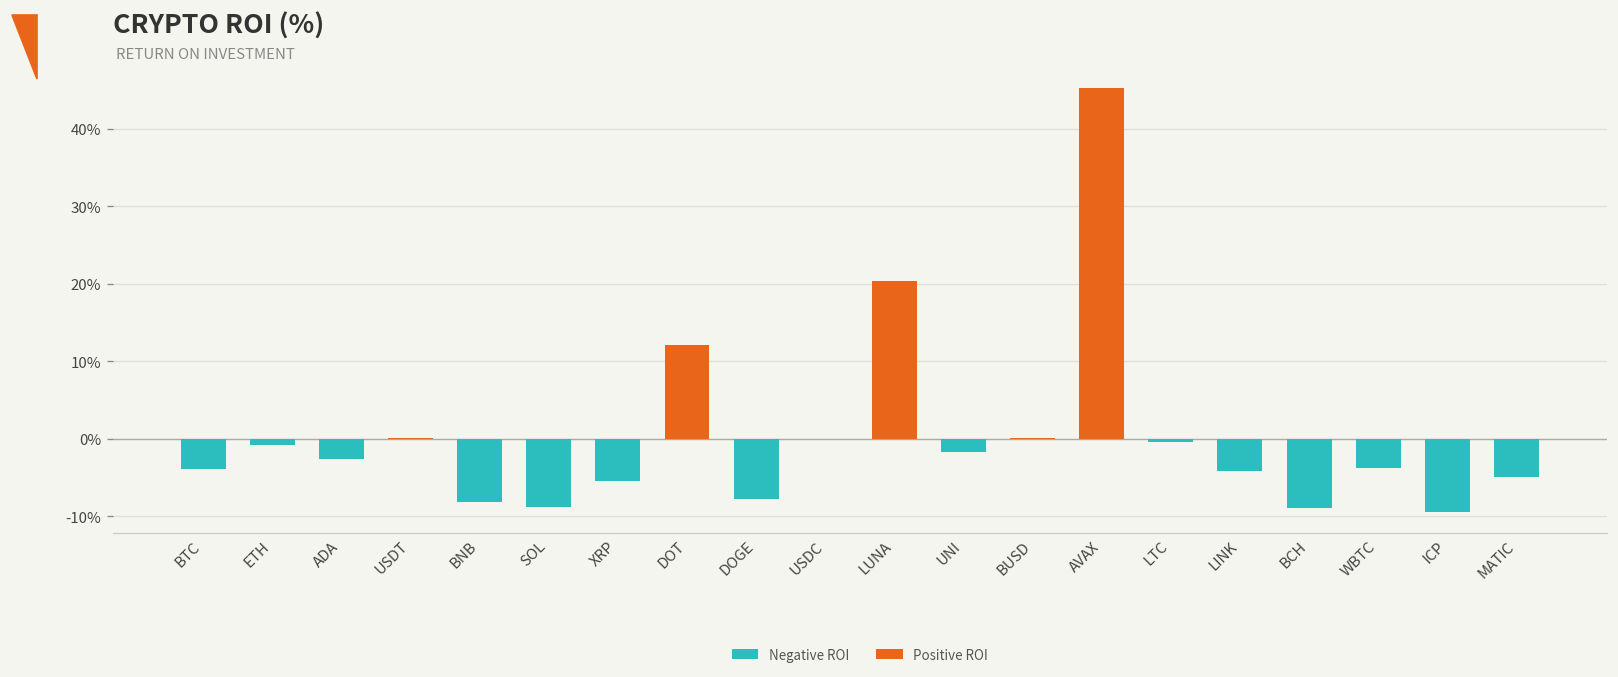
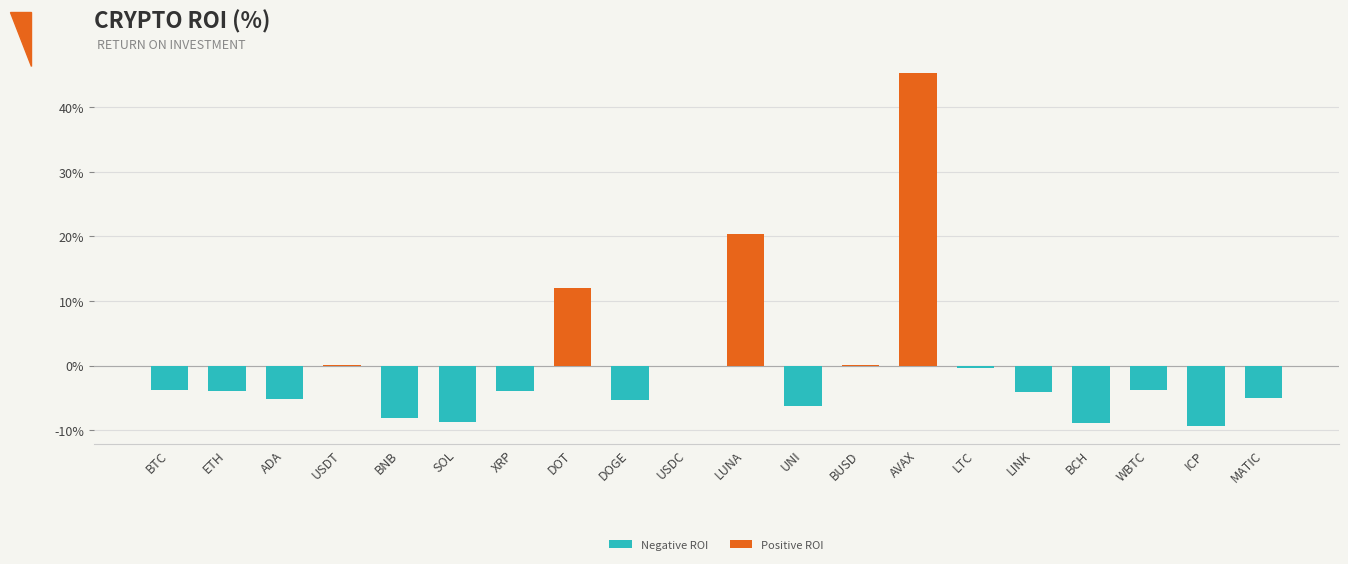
  {
    "Negative ROI": {
      "BTC": "-4%",
-     "ETH": "-1%",
-     "ADA": "-3%",
+     "ETH": "-4%",
+     "ADA": "-5%",
      "USDT": "0%",
      "BNB": "-8%",
      "SOL": "-9%",
-     "XRP": "-5%",
+     "XRP": "-4%",
      "DOT": "0%",
-     "DOGE": "-8%",
+     "DOGE": "-5%",
      "LUNA": "0%",
-     "UNI": "-2%",
+     "UNI": "-6%",
      "BUSD": "0%",
      "AVAX": "0%",
      "LTC": "0%",
      "LINK": "-4%",
      "BCH": "-9%",
      "WBTC": "-4%",
      "ICP": "-9%",
      "MATIC": "-5%"
    },
    "Positive ROI": {
      "BTC": "0%",
      "ETH": "0%",
      "ADA": "0%",
      "BNB": "0%",
      "SOL": "0%",
      "XRP": "0%",
      "DOT": "12%",
      "DOGE": "0%",
      "USDC": "0%",
      "LUNA": "20%",
      "UNI": "0%",
      "AVAX": "45%",
      "LTC": "0%",
      "LINK": "0%",
      "BCH": "0%",
      "WBTC": "0%",
      "ICP": "0%",
      "MATIC": "0%"
    }
  }
